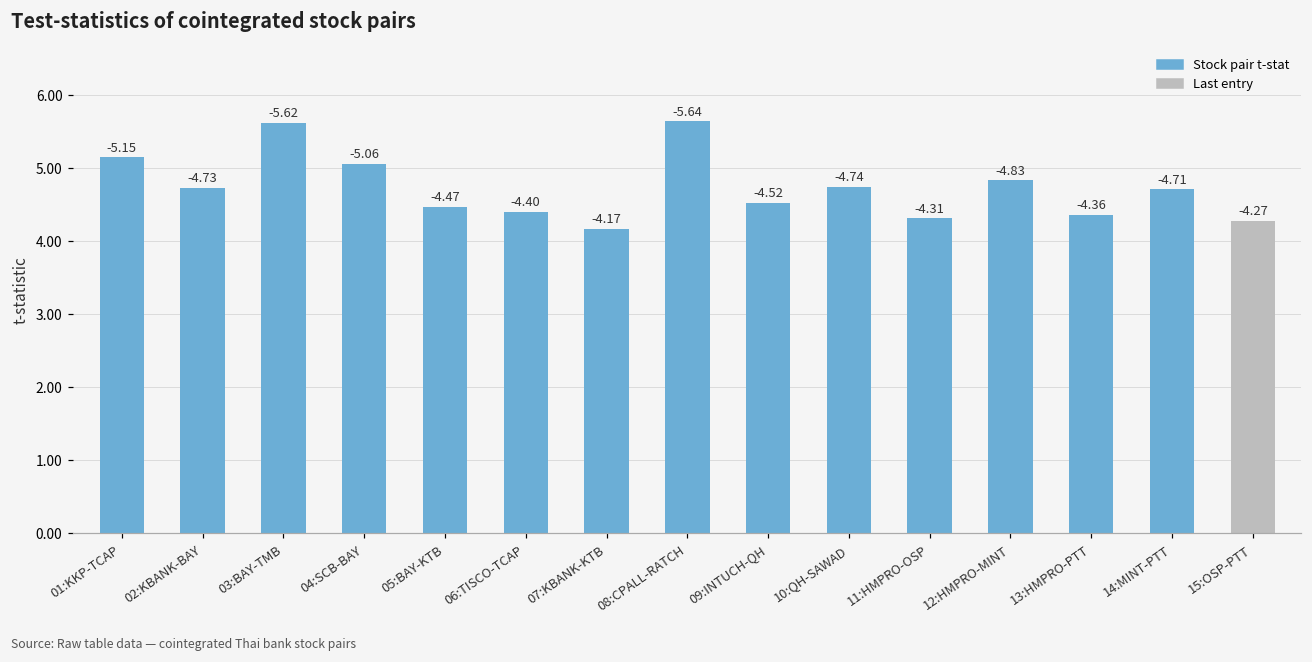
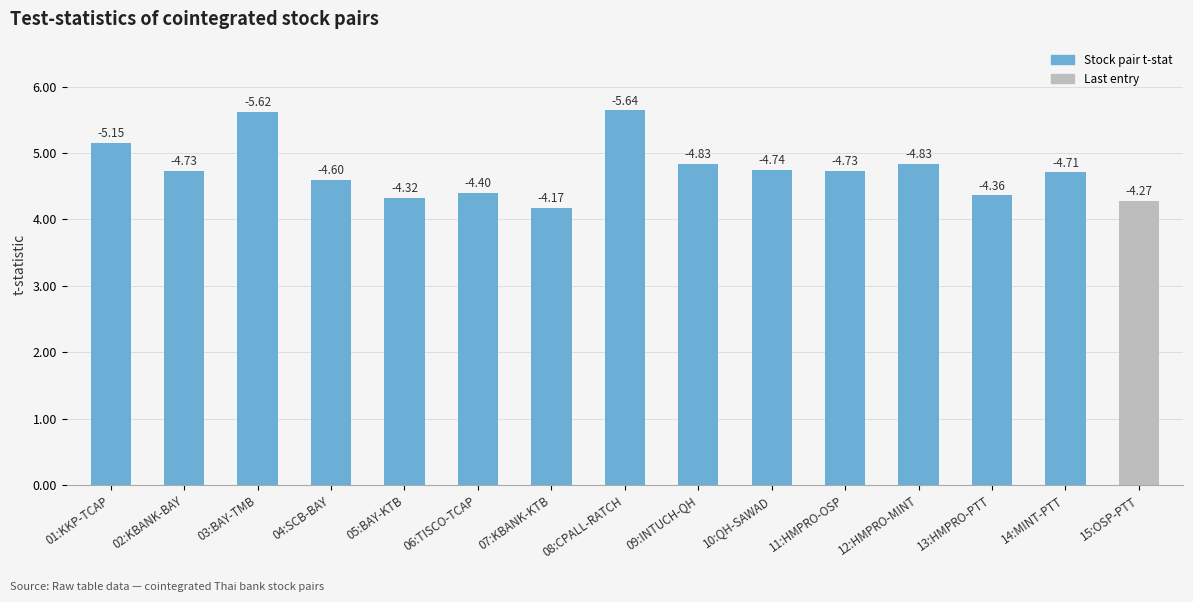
  {
-   "04:SCB-BAY": -5.06,
-   "05:BAY-KTB": -4.47,
-   "09:INTUCH-QH": -4.52,
-   "11:HMPRO-OSP": -4.31
+   "04:SCB-BAY": -4.60,
+   "05:BAY-KTB": -4.32,
+   "09:INTUCH-QH": -4.83,
+   "11:HMPRO-OSP": -4.73
  }
